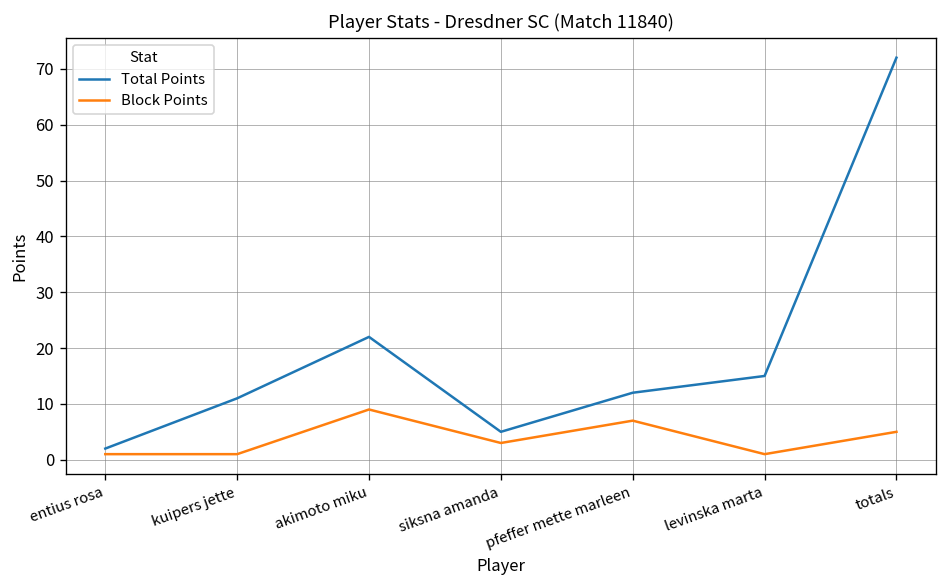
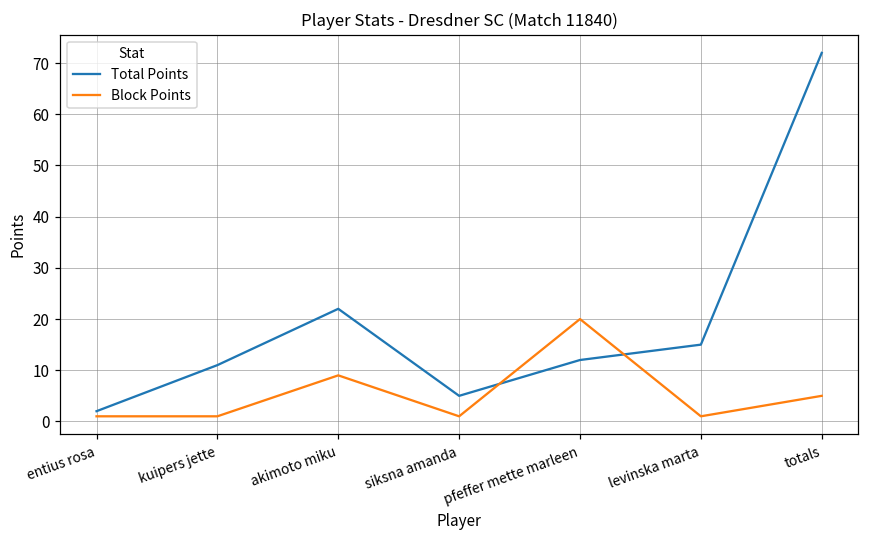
  {
    "Total Points": {
      "entius rosa": 2,
      "kuipers jette": 11,
      "akimoto miku": 22,
      "siksna amanda": 5,
      "pfeffer mette marleen": 12,
      "levinska marta": 15,
      "totals": 72
    },
    "Block Points": {
      "entius rosa": 1,
      "kuipers jette": 1,
      "akimoto miku": 9,
-     "siksna amanda": 3,
-     "pfeffer mette marleen": 7,
+     "siksna amanda": 1,
+     "pfeffer mette marleen": 20,
      "levinska marta": 1,
      "totals": 5
    }
  }
